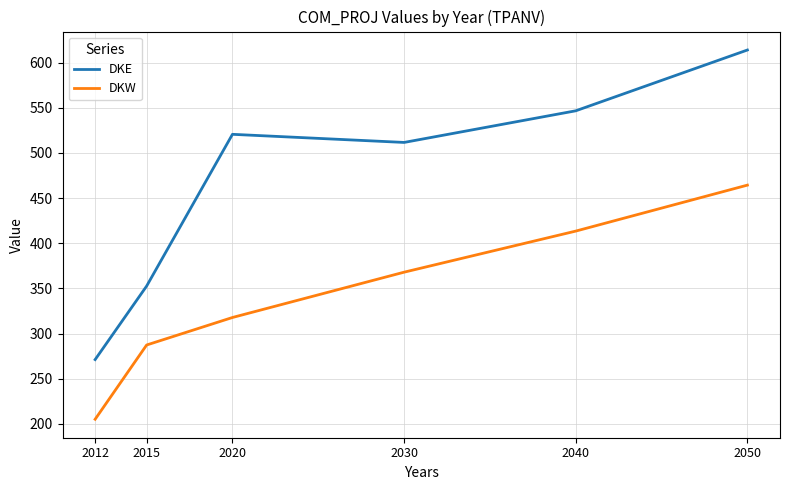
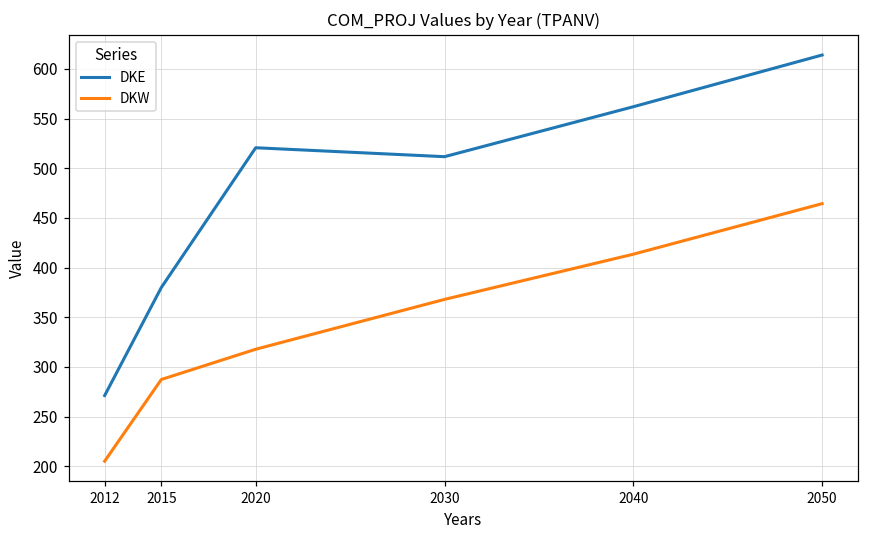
  {
    "DKE": {
      "2012": 270,
-     "2015": 350,
+     "2015": 380,
      "2020": 520,
      "2030": 510,
-     "2040": 550,
+     "2040": 560,
      "2050": 610
    },
    "DKW": {
      "2012": 210,
      "2015": 290,
      "2020": 320,
      "2030": 370,
      "2040": 410,
      "2050": 460
    }
  }
